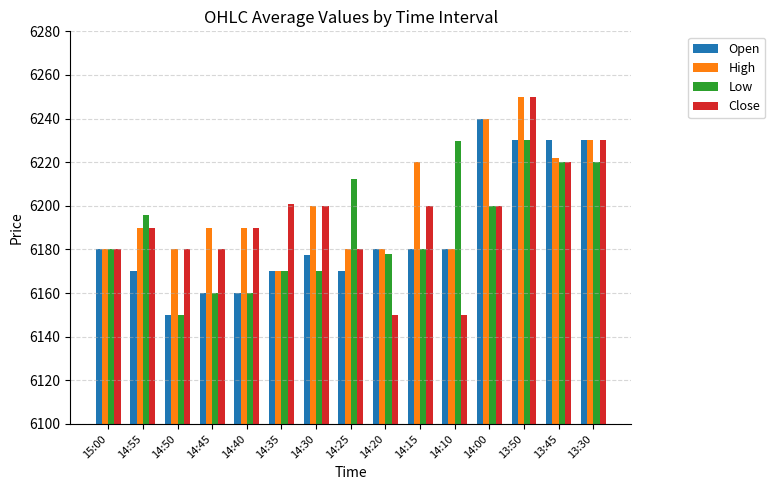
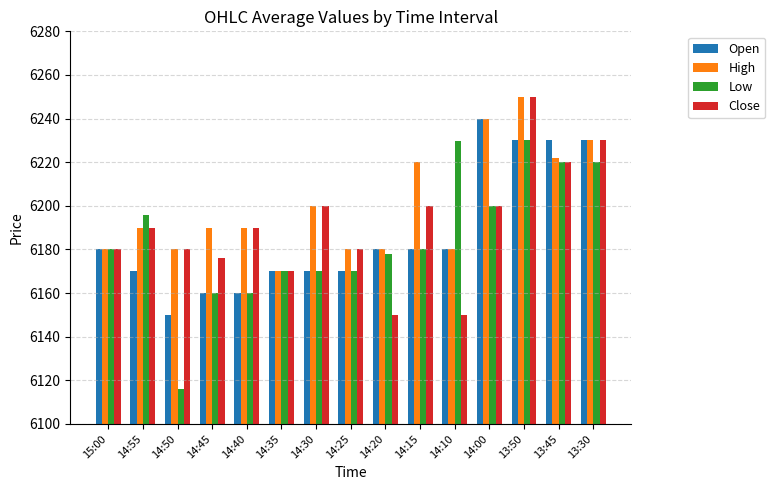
  {
    "Open": {
      "15:00": 6180,
      "14:55": 6170,
      "14:50": 6150,
      "14:45": 6160,
      "14:40": 6160,
      "14:35": 6170,
-     "14:30": 6177,
+     "14:30": 6170,
      "14:25": 6170,
      "14:20": 6180,
      "14:15": 6180,
      "14:10": 6180,
      "14:00": 6240,
      "13:50": 6230,
      "13:45": 6230,
      "13:30": 6230
    },
    "High": {
      "15:00": 6180,
      "14:55": 6190,
      "14:50": 6180,
      "14:45": 6190,
      "14:40": 6190,
      "14:35": 6170,
      "14:30": 6200,
      "14:25": 6180,
      "14:20": 6180,
      "14:15": 6220,
      "14:10": 6180,
      "14:00": 6240,
      "13:50": 6250,
      "13:45": 6222,
      "13:30": 6230
    },
    "Low": {
      "15:00": 6180,
      "14:55": 6196,
-     "14:50": 6150,
+     "14:50": 6116,
      "14:45": 6160,
      "14:40": 6160,
      "14:35": 6170,
      "14:30": 6170,
-     "14:25": 6212,
+     "14:25": 6170,
      "14:20": 6178,
      "14:15": 6180,
      "14:10": 6230,
      "14:00": 6200,
      "13:50": 6230,
      "13:45": 6220,
      "13:30": 6220
    },
    "Close": {
      "15:00": 6180,
      "14:55": 6190,
      "14:50": 6180,
-     "14:45": 6180,
+     "14:45": 6176,
      "14:40": 6190,
-     "14:35": 6201,
+     "14:35": 6170,
      "14:30": 6200,
      "14:25": 6180,
      "14:20": 6150,
      "14:15": 6200,
      "14:10": 6150,
      "14:00": 6200,
      "13:50": 6250,
      "13:45": 6220,
      "13:30": 6230
    }
  }
